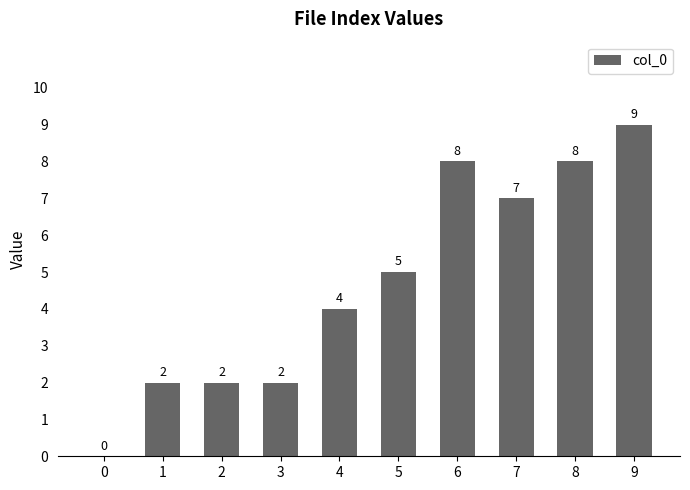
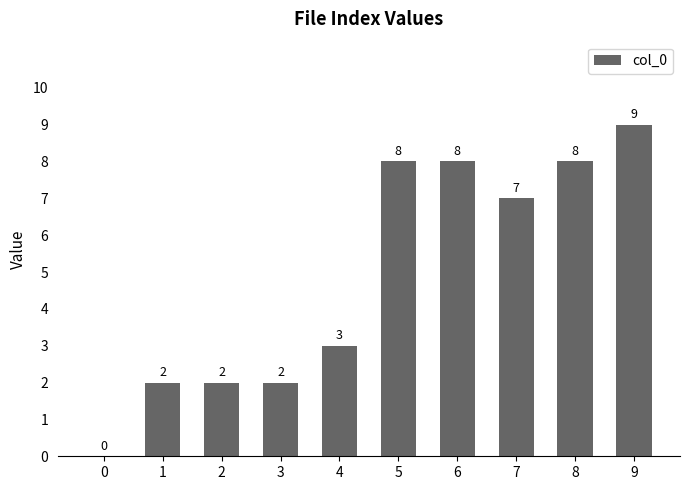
  {
    "0": 0,
    "1": 2,
    "2": 2,
    "3": 2,
-   "4": 4,
-   "5": 5,
+   "4": 3,
+   "5": 8,
    "6": 8,
    "7": 7,
    "8": 8,
    "9": 9
  }
